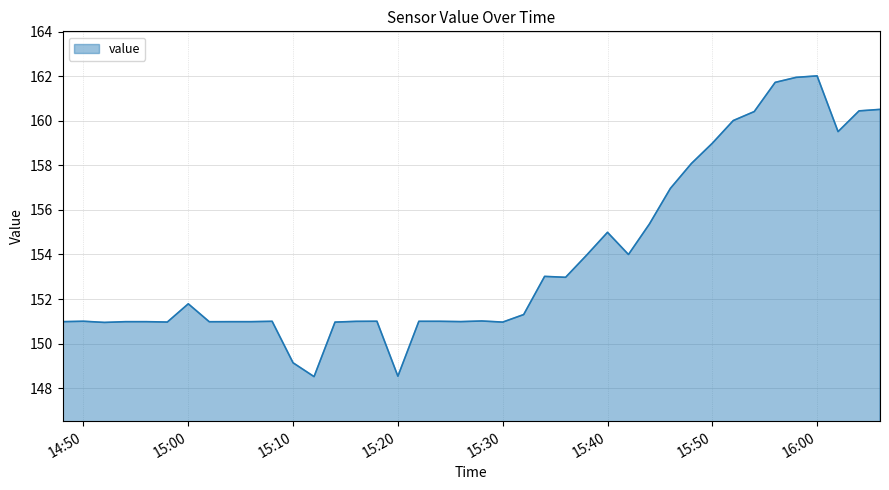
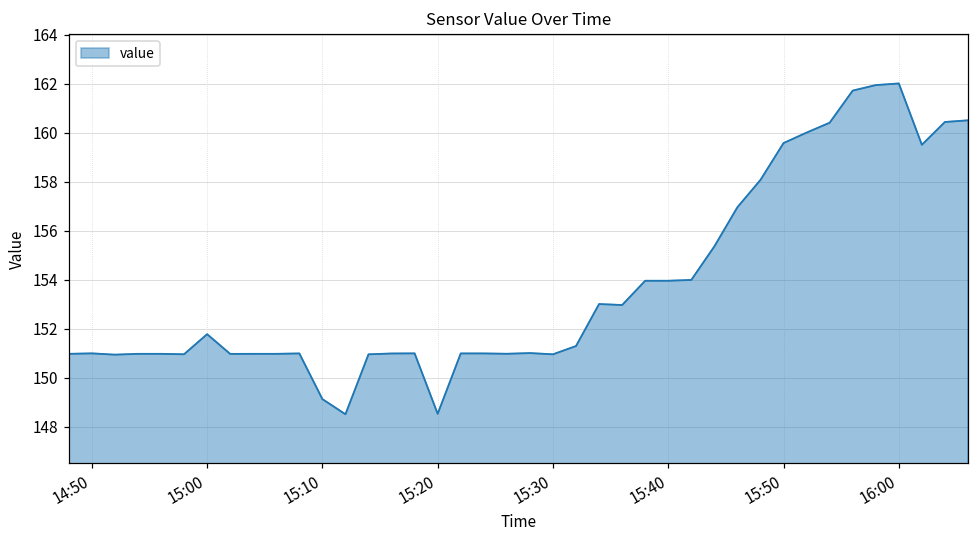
  {
    "14:50": 151.0,
    "15:00": 151.8,
    "15:10": 149.1,
    "15:20": 148.5,
    "15:30": 151.0,
-   "15:40": 155.0,
-   "15:50": 159.0,
+   "15:40": 154.0,
+   "15:50": 159.6,
    "16:00": 162.0
  }
